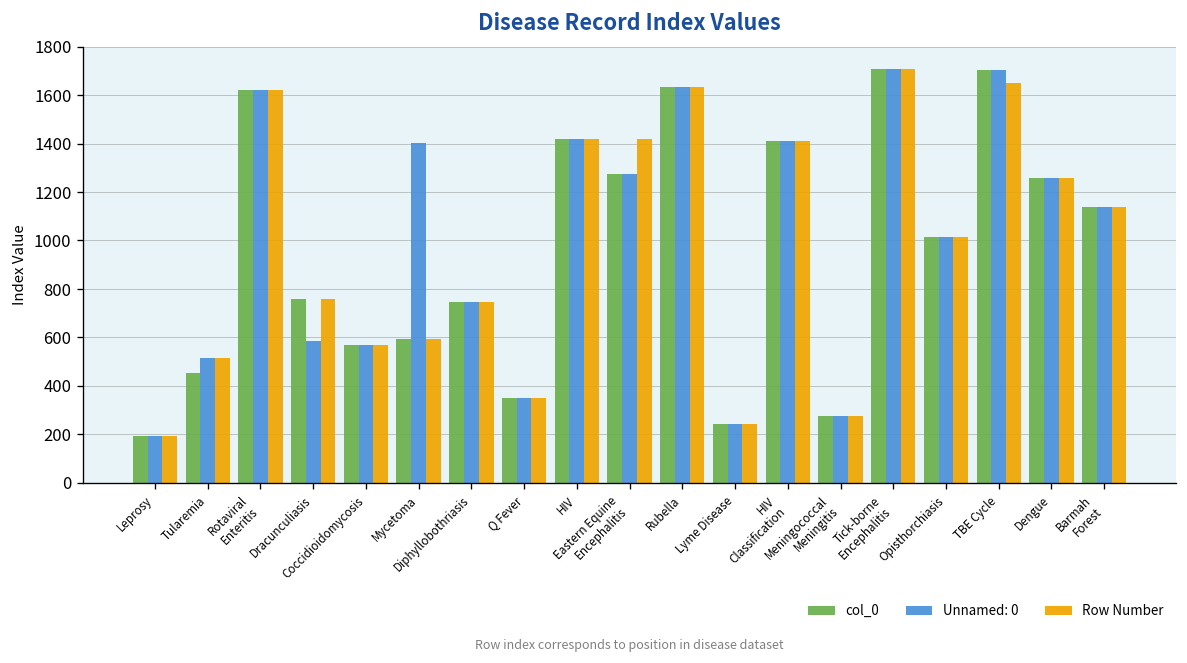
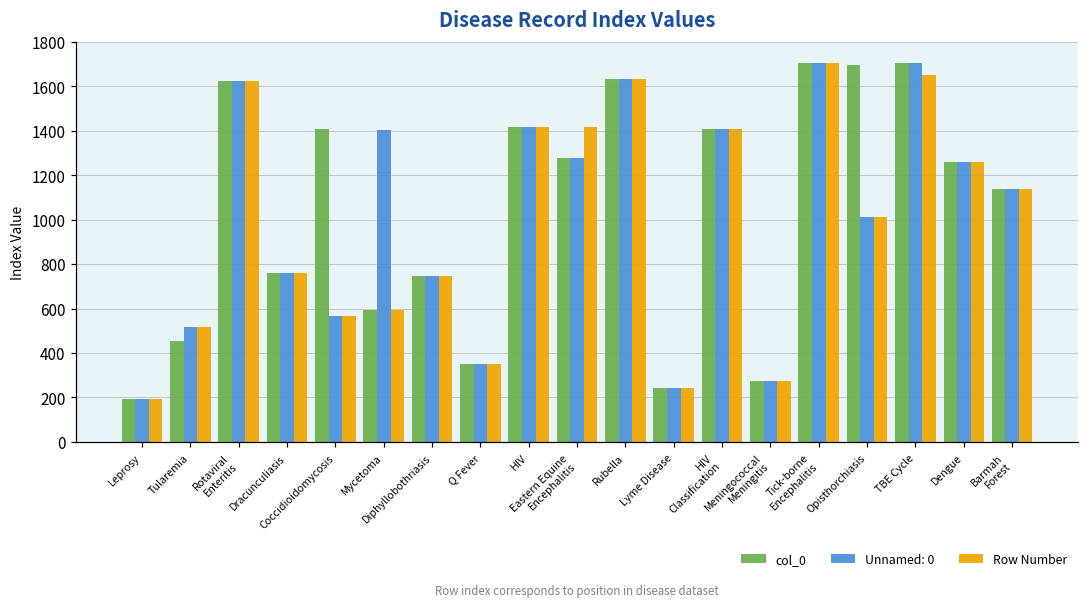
  {
    "col_0": {
      "Leprosy": 200,
      "Tularemia": 450,
      "Rotaviral Enteritis": 1620,
      "Dracunculiasis": 760,
-     "Coccidioidomycosis": 570,
+     "Coccidioidomycosis": 1410,
      "Mycetoma": 590,
      "Diphyllobothriasis": 750,
      "Q Fever": 350,
      "HIV": 1420,
      "Eastern Equine Encephalitis": 1280,
      "Rubella": 1640,
      "Lyme Disease": 240,
      "HIV Classification": 1410,
      "Meningococcal Meningitis": 280,
      "Tick-borne Encephalitis": 1710,
-     "Opisthorchiasis": 1010,
+     "Opisthorchiasis": 1700,
      "TBE Cycle": 1700,
      "Dengue": 1260,
      "Barmah Forest": 1140
    },
    "Unnamed: 0": {
      "Leprosy": 200,
      "Tularemia": 520,
      "Rotaviral Enteritis": 1620,
-     "Dracunculiasis": 590,
+     "Dracunculiasis": 760,
      "Coccidioidomycosis": 570,
      "Mycetoma": 1400,
      "Diphyllobothriasis": 750,
      "Q Fever": 350,
      "HIV": 1420,
      "Eastern Equine Encephalitis": 1280,
      "Rubella": 1640,
      "Lyme Disease": 240,
      "HIV Classification": 1410,
      "Meningococcal Meningitis": 280,
      "Tick-borne Encephalitis": 1710,
      "Opisthorchiasis": 1010,
      "TBE Cycle": 1700,
      "Dengue": 1260,
      "Barmah Forest": 1140
    },
    "Row Number": {
      "Leprosy": 200,
      "Tularemia": 520,
      "Rotaviral Enteritis": 1620,
      "Dracunculiasis": 760,
      "Coccidioidomycosis": 570,
      "Mycetoma": 590,
      "Diphyllobothriasis": 750,
      "Q Fever": 350,
      "HIV": 1420,
      "Eastern Equine Encephalitis": 1420,
      "Rubella": 1640,
      "Lyme Disease": 240,
      "HIV Classification": 1410,
      "Meningococcal Meningitis": 280,
      "Tick-borne Encephalitis": 1710,
      "Opisthorchiasis": 1010,
      "TBE Cycle": 1650,
      "Dengue": 1260,
      "Barmah Forest": 1140
    }
  }
